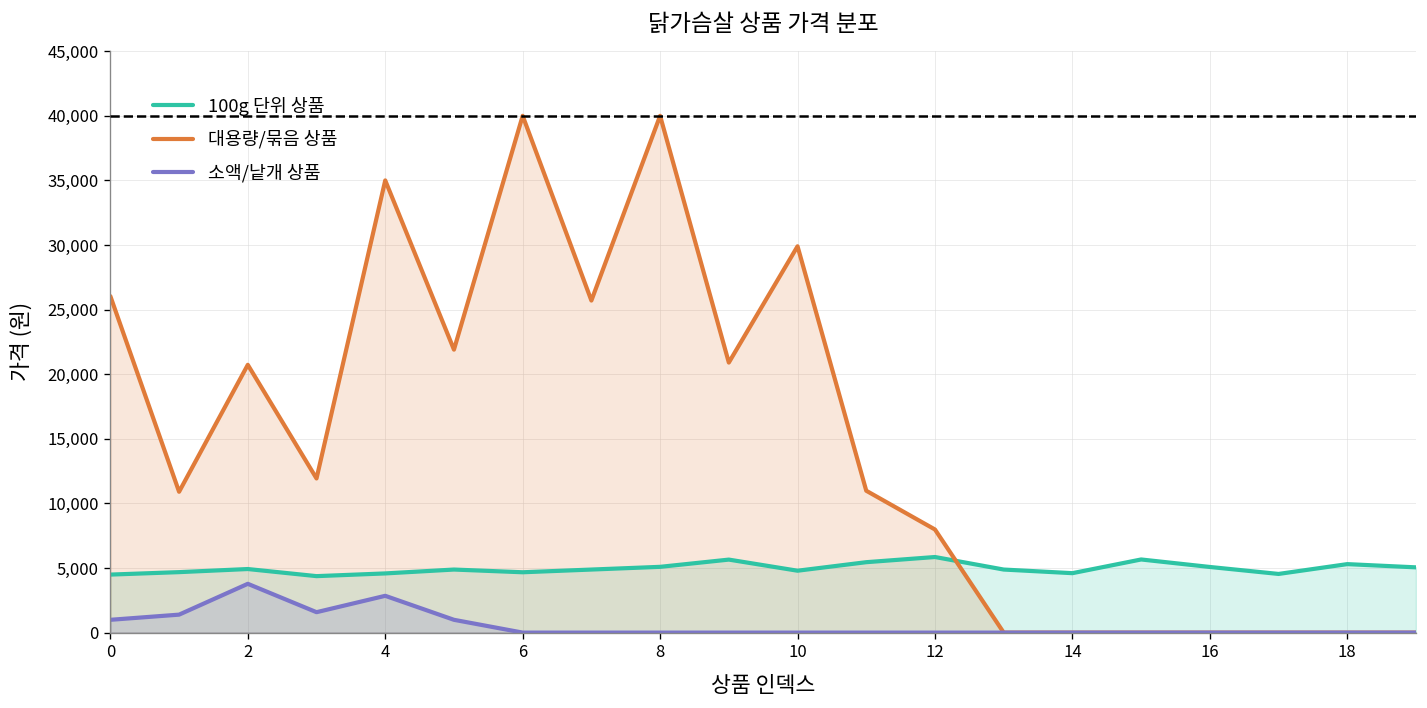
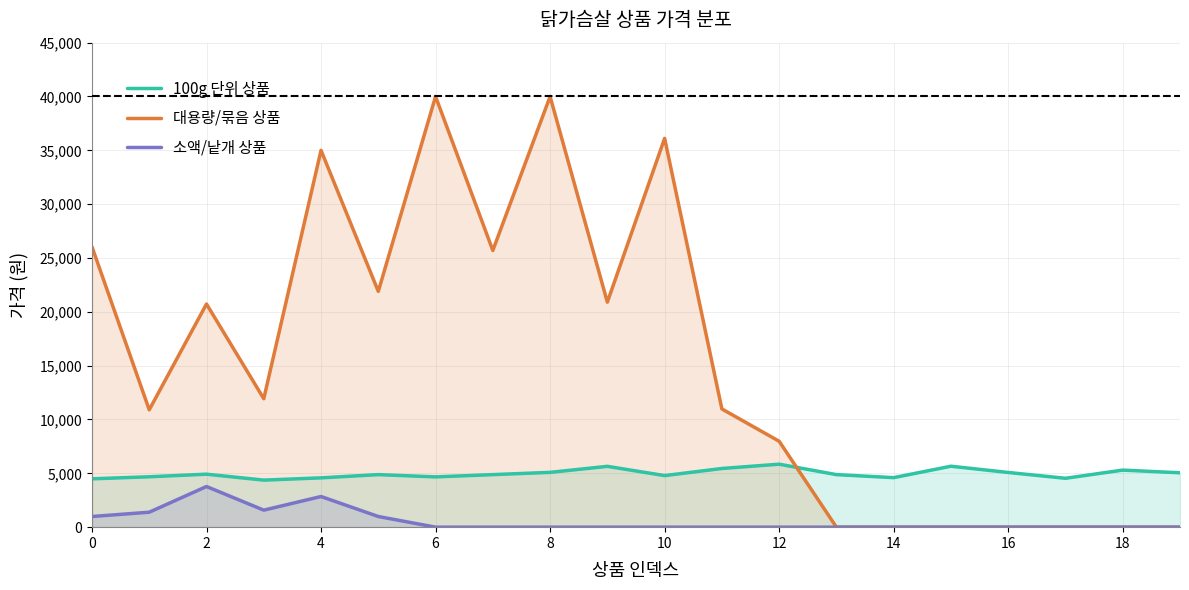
  {
    "100g 단위 상품": {
      "0": "4,500",
      "2": "4,900",
      "4": "4,600",
      "6": "4,700",
      "8": "5,100",
      "10": "4,800",
      "12": "5,900",
      "14": "4,600",
      "16": "5,100",
      "18": "5,300"
    },
    "대용량/묶음 상품": {
      "0": "26,000",
      "2": "20,700",
      "4": "35,000",
      "6": "40,000",
      "8": "40,000",
-     "10": "29,900",
+     "10": "36,100",
      "12": "8,000"
    },
    "소액/낱개 상품": {
      "0": "1,000",
      "2": "3,800",
      "4": "2,800",
      "6": "0",
      "8": "0",
      "10": "0",
      "12": "0"
    }
  }
